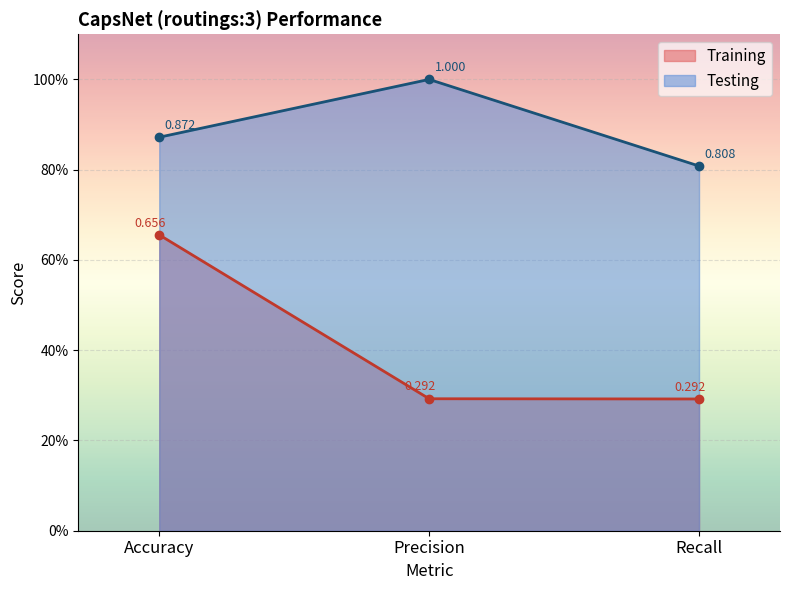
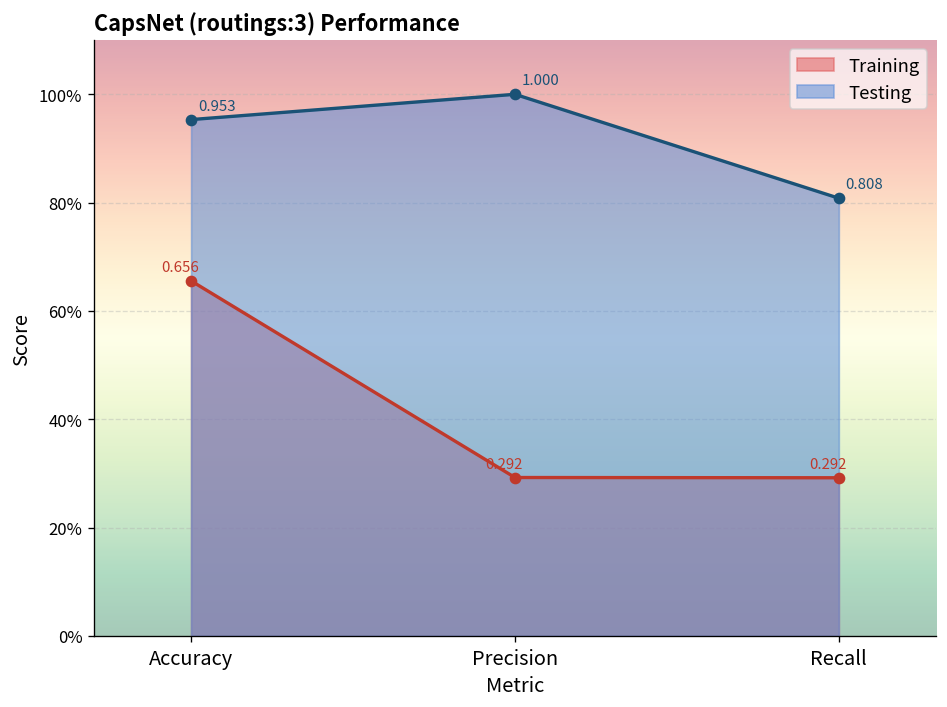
  {
    "Training": {
      "Accuracy": 0.656,
      "Precision": 0.292,
      "Recall": 0.292
    },
    "Testing": {
-     "Accuracy": 0.872,
+     "Accuracy": 0.953,
      "Precision": 1.000,
      "Recall": 0.808
    }
  }
